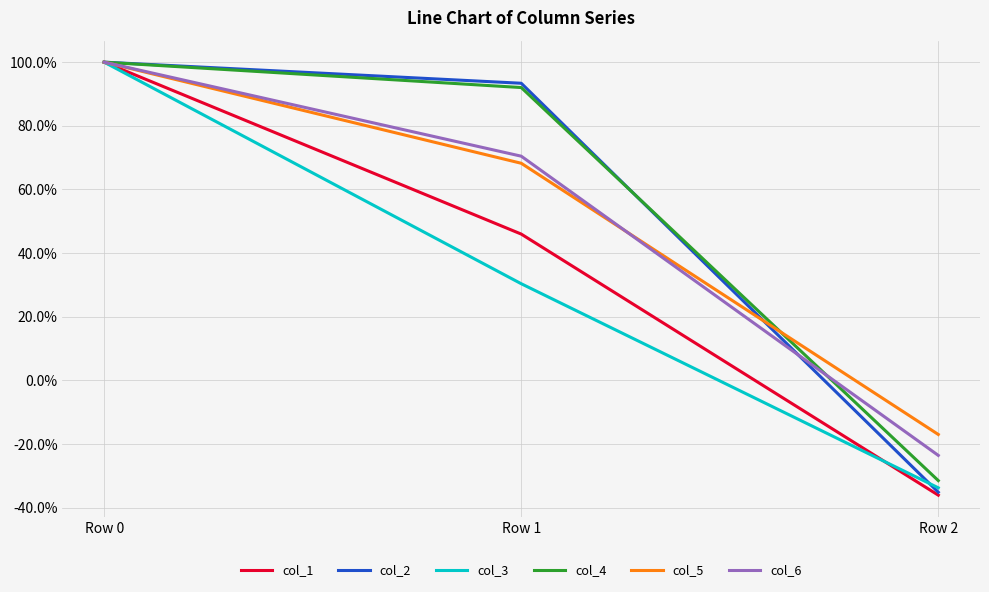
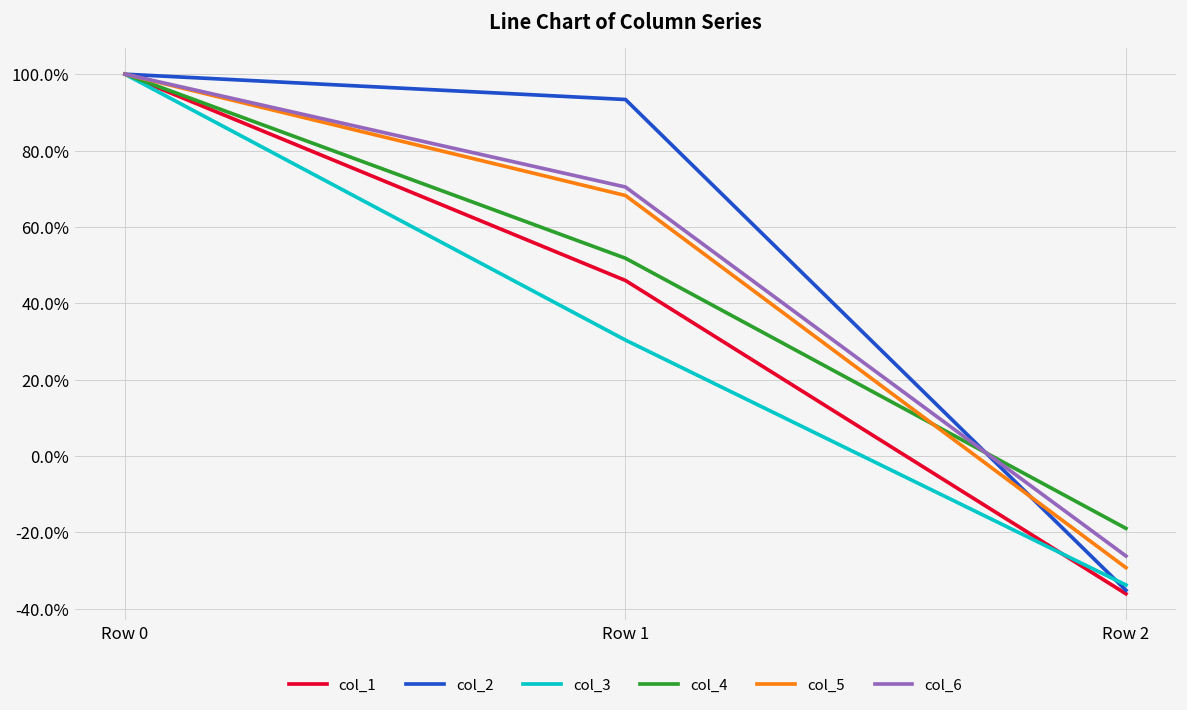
  {
    "col_1": {
      "Row 1": "46%",
      "Row 2": "-36%"
    },
    "col_2": {
      "Row 1": "93%",
      "Row 2": "-35%"
    },
    "col_3": {
      "Row 1": "30%",
      "Row 2": "-34%"
    },
    "col_4": {
-     "Row 1": "92%",
-     "Row 2": "-32%"
+     "Row 1": "52%",
+     "Row 2": "-19%"
    },
    "col_5": {
      "Row 1": "68%",
-     "Row 2": "-17%"
+     "Row 2": "-29%"
    },
    "col_6": {
      "Row 1": "70%",
-     "Row 2": "-24%"
+     "Row 2": "-26%"
    }
  }
